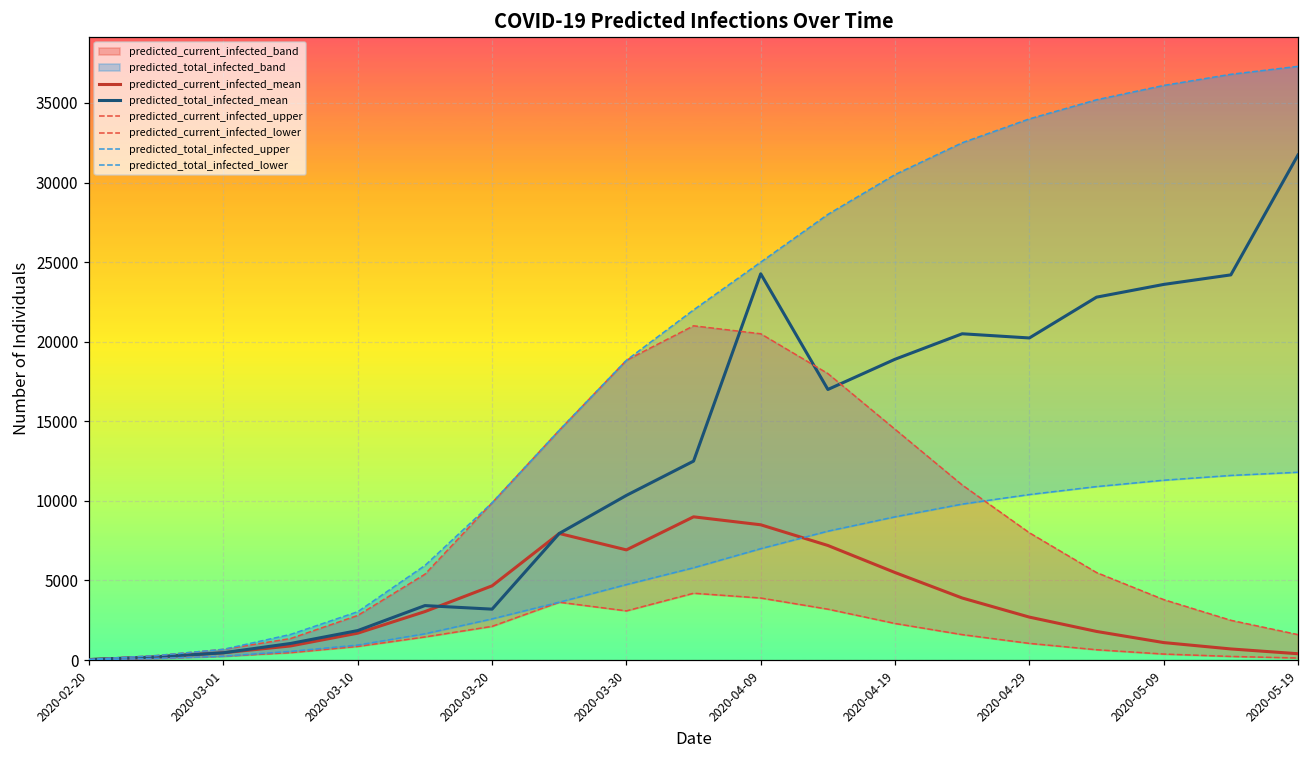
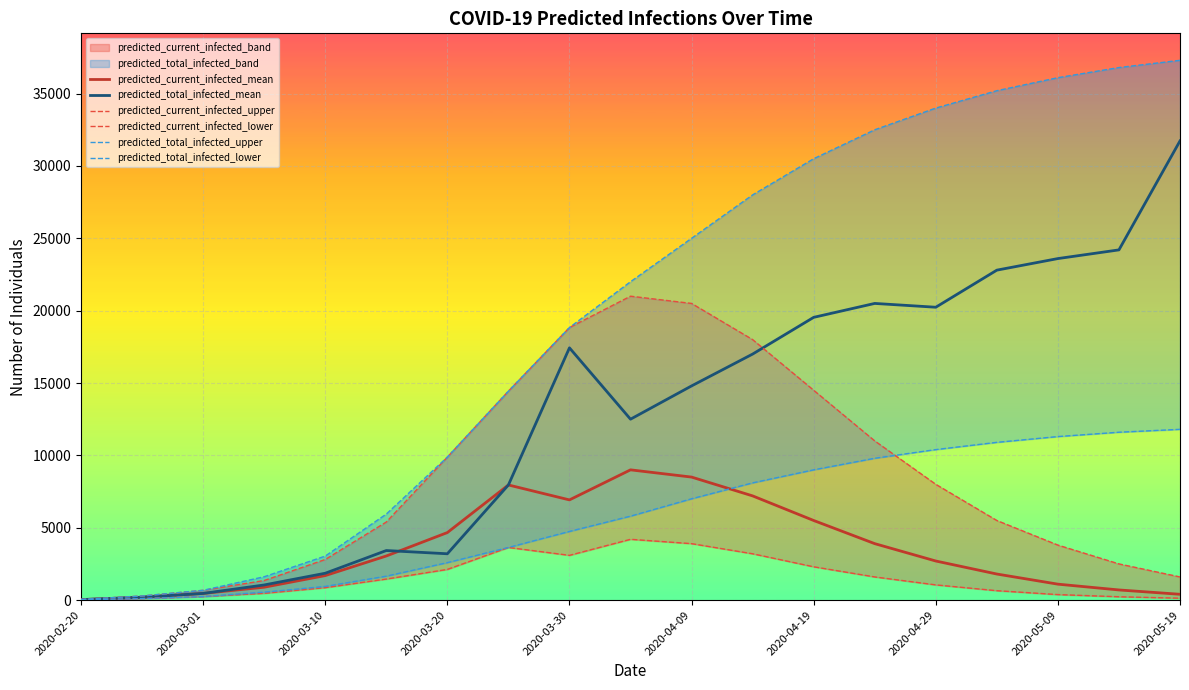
  {
    "predicted_total_infected_mean": {
      "2020-03-20": 3200,
-     "2020-03-30": 10300,
-     "2020-04-09": 24300,
-     "2020-04-19": 18900,
+     "2020-03-30": 17400,
+     "2020-04-09": 14800,
+     "2020-04-19": 19500,
      "2020-04-29": 20200,
      "2020-05-09": 23600,
      "2020-05-19": 31700
    }
  }
